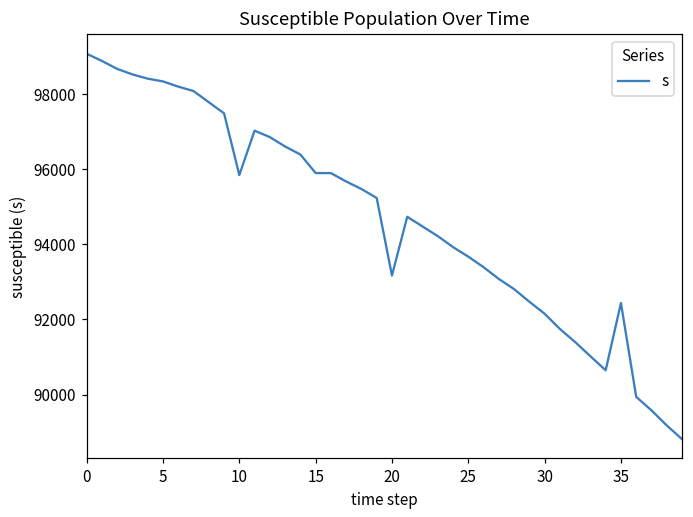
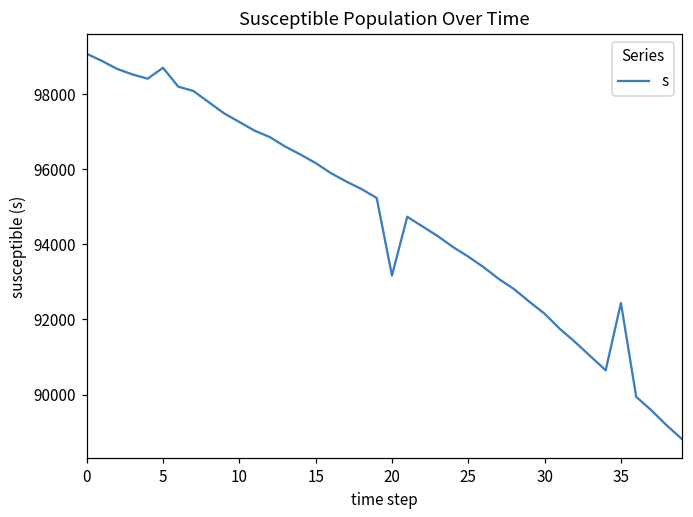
  {
    "0": 99100,
-   "5": 98300,
-   "10": 95800,
-   "15": 95900,
+   "5": 98700,
+   "10": 97300,
+   "15": 96200,
    "20": 93200,
    "25": 93700,
    "30": 92200,
    "35": 92400
  }
